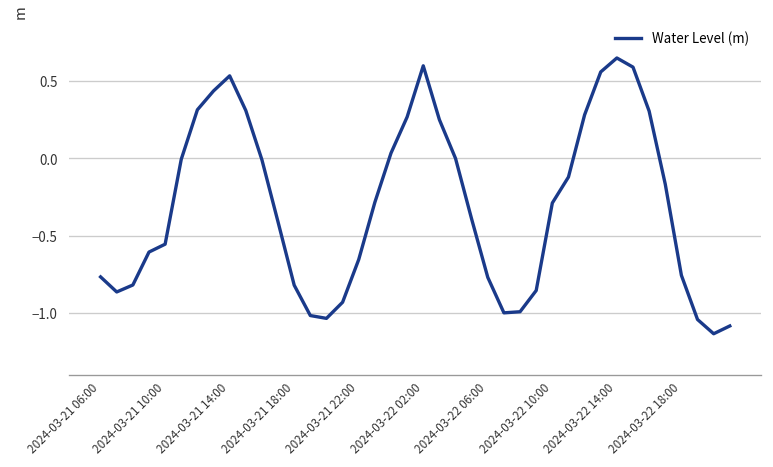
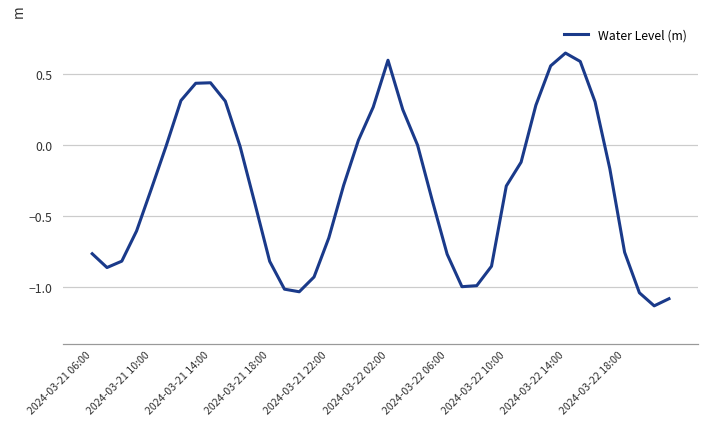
  {
    "2024-03-21 06:00": -0.77,
-   "2024-03-21 10:00": -0.55,
-   "2024-03-21 14:00": 0.53,
+   "2024-03-21 10:00": -0.31,
+   "2024-03-21 14:00": 0.44,
    "2024-03-21 18:00": -0.82,
    "2024-03-21 22:00": -0.65,
    "2024-03-22 02:00": 0.60,
    "2024-03-22 06:00": -0.77,
    "2024-03-22 10:00": -0.29,
    "2024-03-22 14:00": 0.65,
    "2024-03-22 18:00": -0.76
  }
